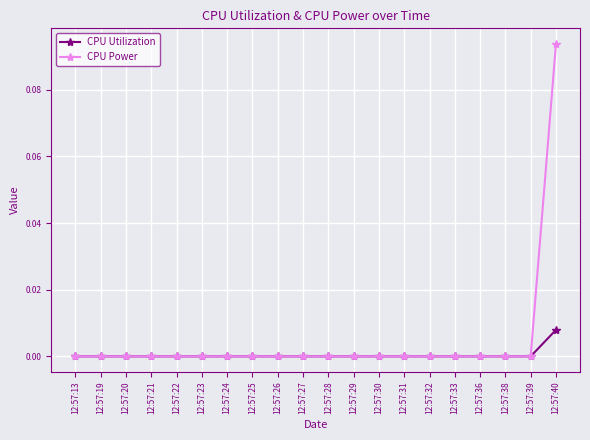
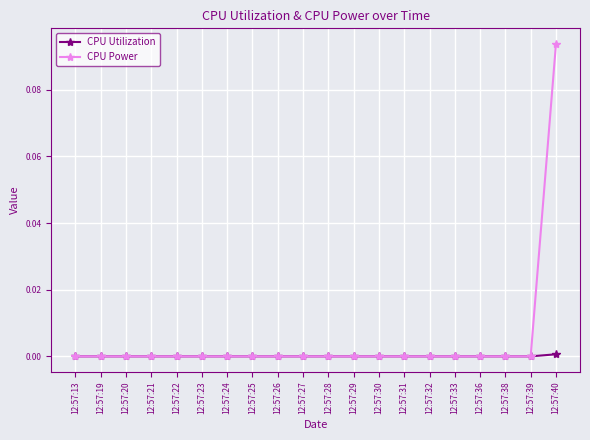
  {
    "CPU Utilization": {
-     "12:57:40": 0.008
+     "12:57:40": 0.001
    },
    "CPU Power": {
      "12:57:40": 0.094
    }
  }
